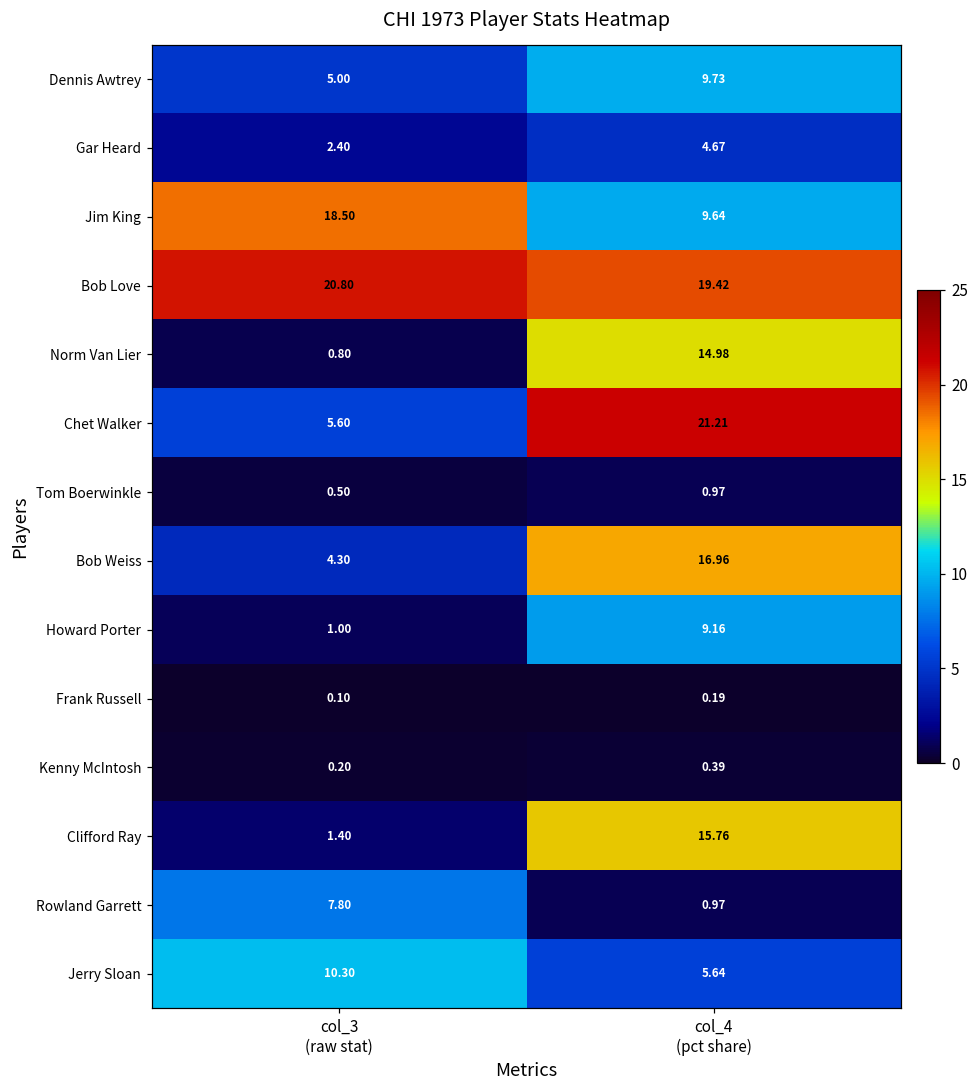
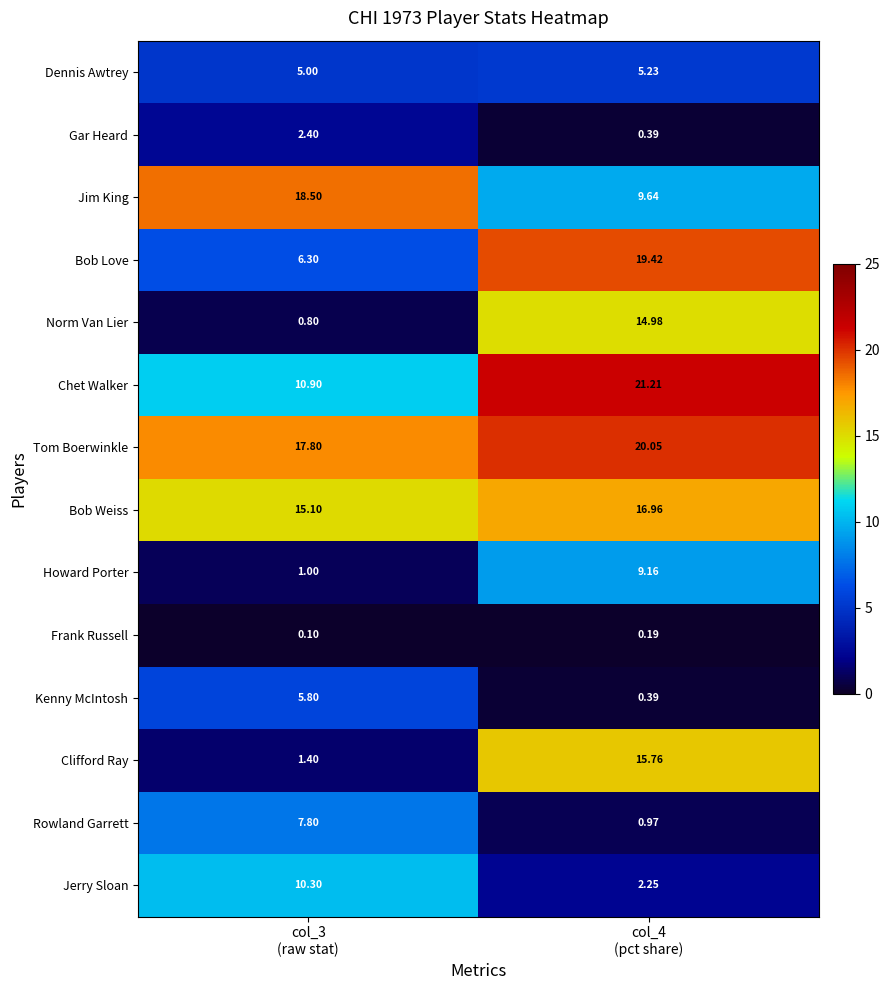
  {
    "Dennis Awtrey": {
      "col_3 (raw stat)": 5.00,
-     "col_4 (pct share)": 9.73
+     "col_4 (pct share)": 5.23
    },
    "Gar Heard": {
      "col_3 (raw stat)": 2.40,
-     "col_4 (pct share)": 4.67
+     "col_4 (pct share)": 0.39
    },
    "Jim King": {
      "col_3 (raw stat)": 18.50,
      "col_4 (pct share)": 9.64
    },
    "Bob Love": {
-     "col_3 (raw stat)": 20.80,
+     "col_3 (raw stat)": 6.30,
      "col_4 (pct share)": 19.42
    },
    "Norm Van Lier": {
      "col_3 (raw stat)": 0.80,
      "col_4 (pct share)": 14.98
    },
    "Chet Walker": {
-     "col_3 (raw stat)": 5.60,
+     "col_3 (raw stat)": 10.90,
      "col_4 (pct share)": 21.21
    },
    "Tom Boerwinkle": {
-     "col_3 (raw stat)": 0.50,
-     "col_4 (pct share)": 0.97
+     "col_3 (raw stat)": 17.80,
+     "col_4 (pct share)": 20.05
    },
    "Bob Weiss": {
-     "col_3 (raw stat)": 4.30,
+     "col_3 (raw stat)": 15.10,
      "col_4 (pct share)": 16.96
    },
    "Howard Porter": {
      "col_3 (raw stat)": 1.00,
      "col_4 (pct share)": 9.16
    },
    "Frank Russell": {
      "col_3 (raw stat)": 0.10,
      "col_4 (pct share)": 0.19
    },
    "Kenny McIntosh": {
-     "col_3 (raw stat)": 0.20,
+     "col_3 (raw stat)": 5.80,
      "col_4 (pct share)": 0.39
    },
    "Clifford Ray": {
      "col_3 (raw stat)": 1.40,
      "col_4 (pct share)": 15.76
    },
    "Rowland Garrett": {
      "col_3 (raw stat)": 7.80,
      "col_4 (pct share)": 0.97
    },
    "Jerry Sloan": {
      "col_3 (raw stat)": 10.30,
-     "col_4 (pct share)": 5.64
+     "col_4 (pct share)": 2.25
    }
  }
